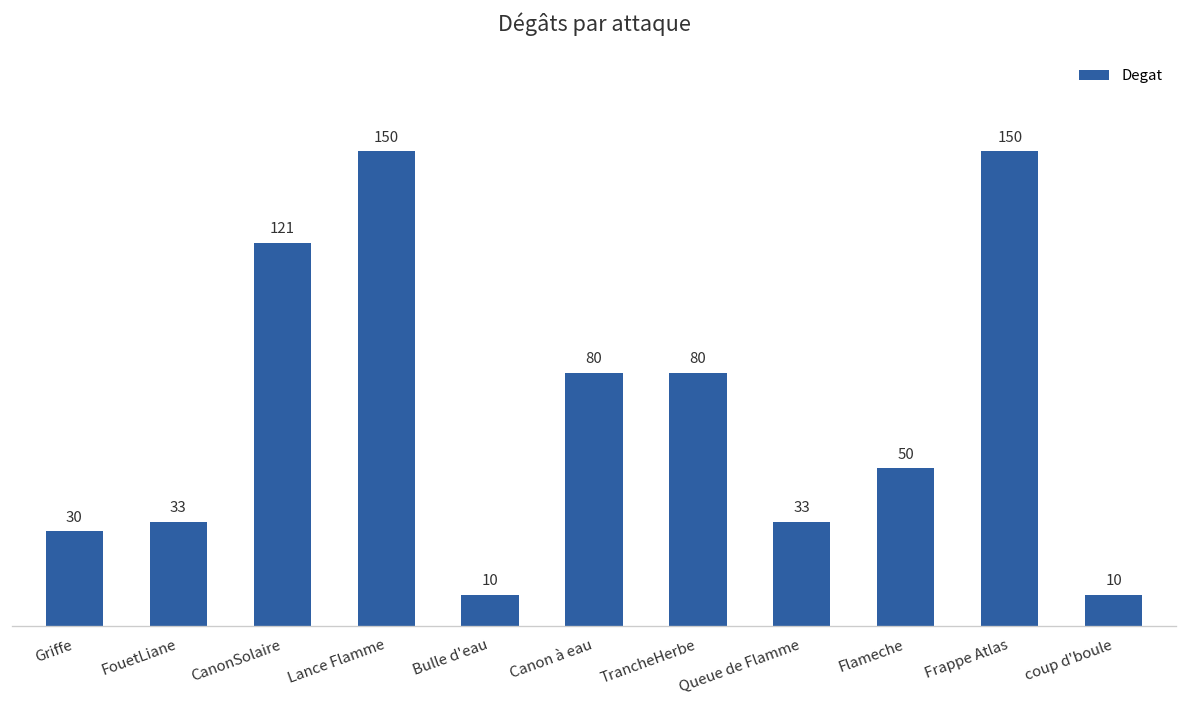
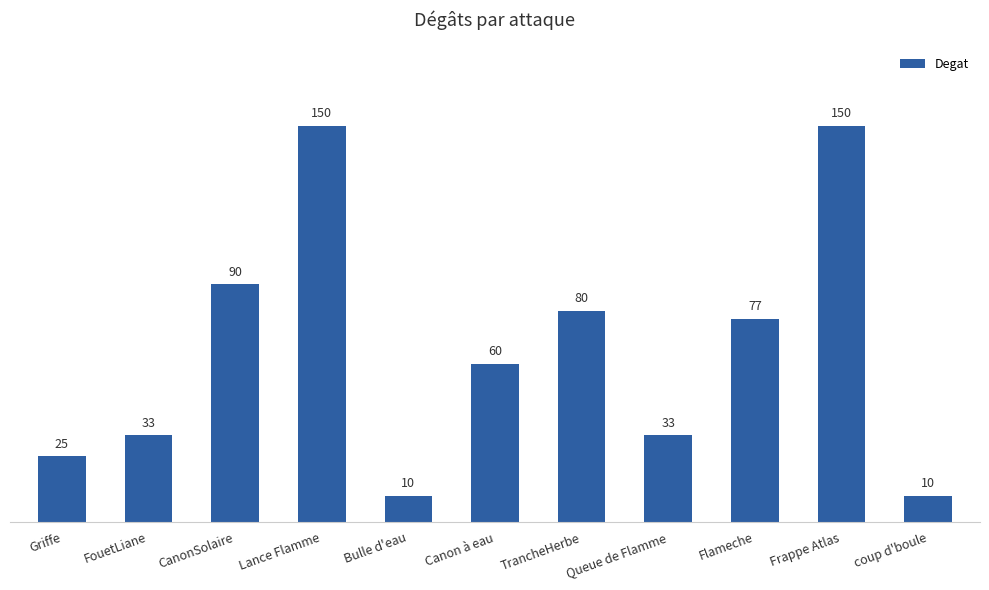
  {
-   "Griffe": 30,
+   "Griffe": 25,
    "FouetLiane": 33,
-   "CanonSolaire": 121,
+   "CanonSolaire": 90,
    "Lance Flamme": 150,
    "Bulle d'eau": 10,
-   "Canon à eau": 80,
+   "Canon à eau": 60,
    "TrancheHerbe": 80,
    "Queue de Flamme": 33,
-   "Flameche": 50,
+   "Flameche": 77,
    "Frappe Atlas": 150,
    "coup d'boule": 10
  }
